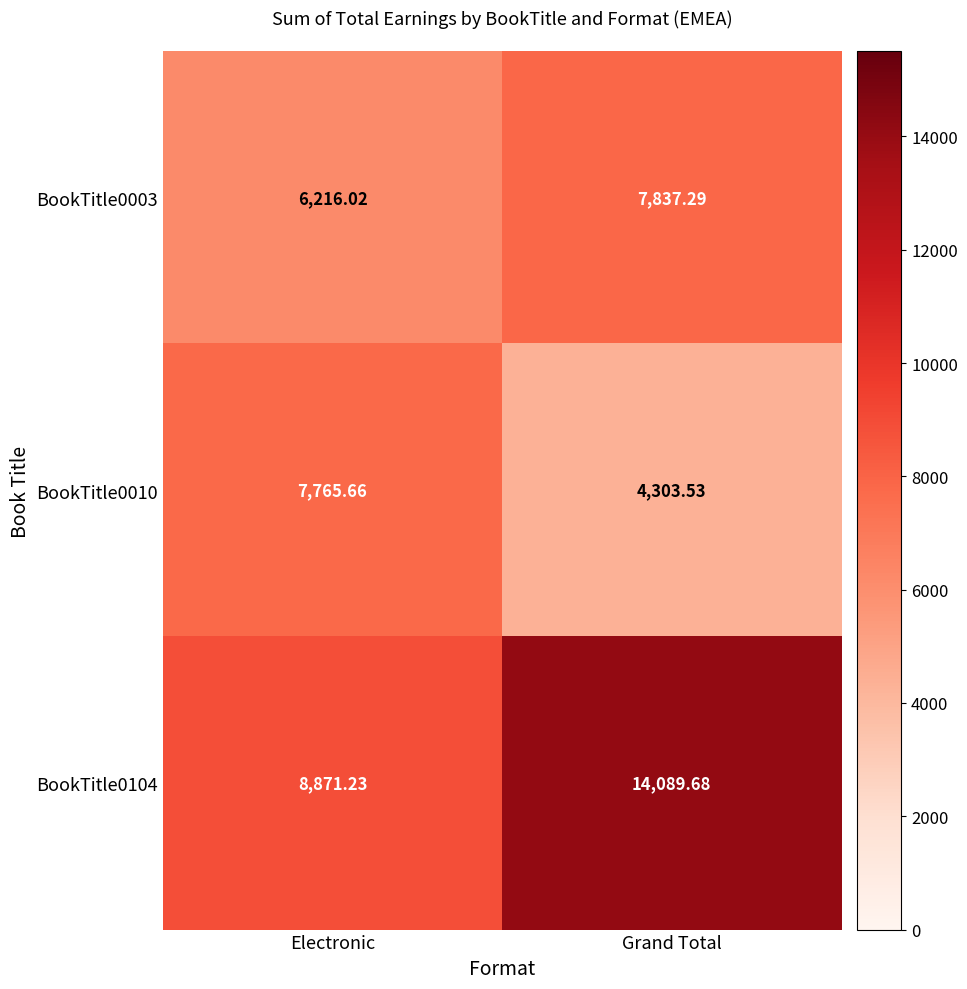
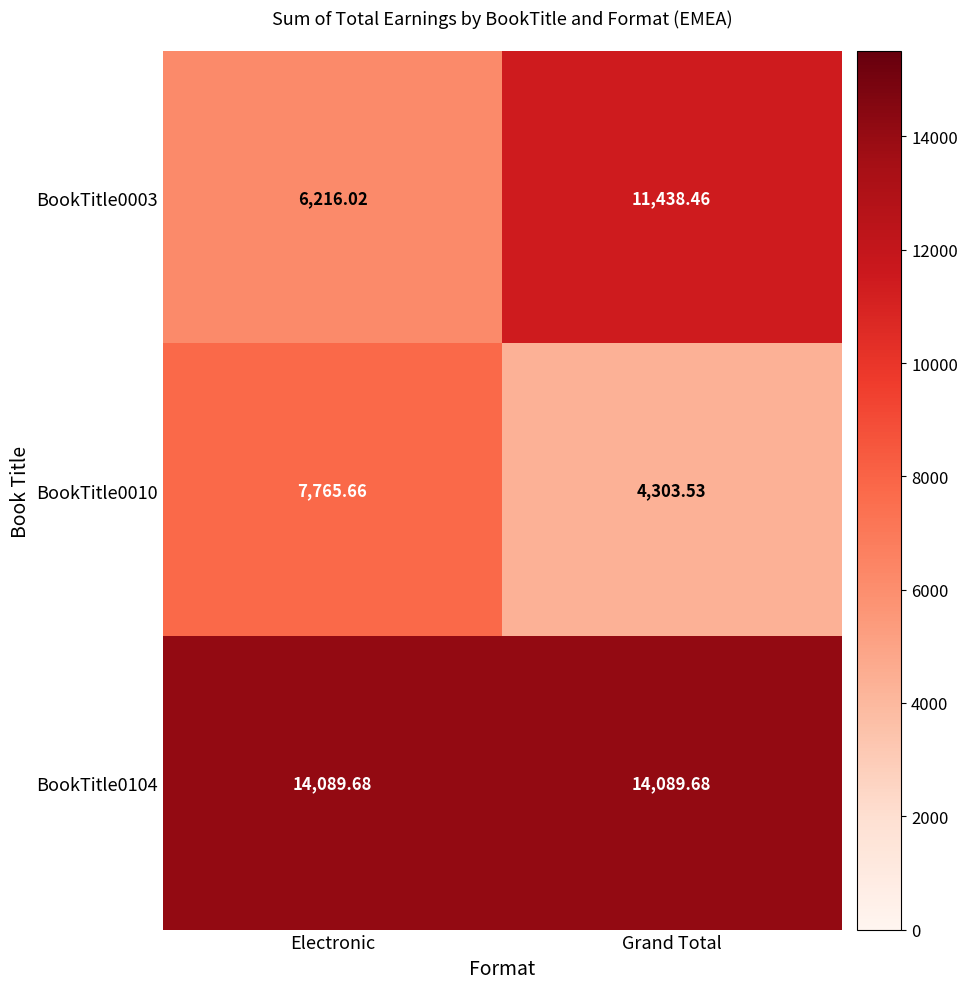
  {
    "BookTitle0003": {
      "Electronic": "6,216.02",
-     "Grand Total": "7,837.29"
+     "Grand Total": "11,438.46"
    },
    "BookTitle0010": {
      "Electronic": "7,765.66",
      "Grand Total": "4,303.53"
    },
    "BookTitle0104": {
-     "Electronic": "8,871.23",
+     "Electronic": "14,089.68",
      "Grand Total": "14,089.68"
    }
  }
